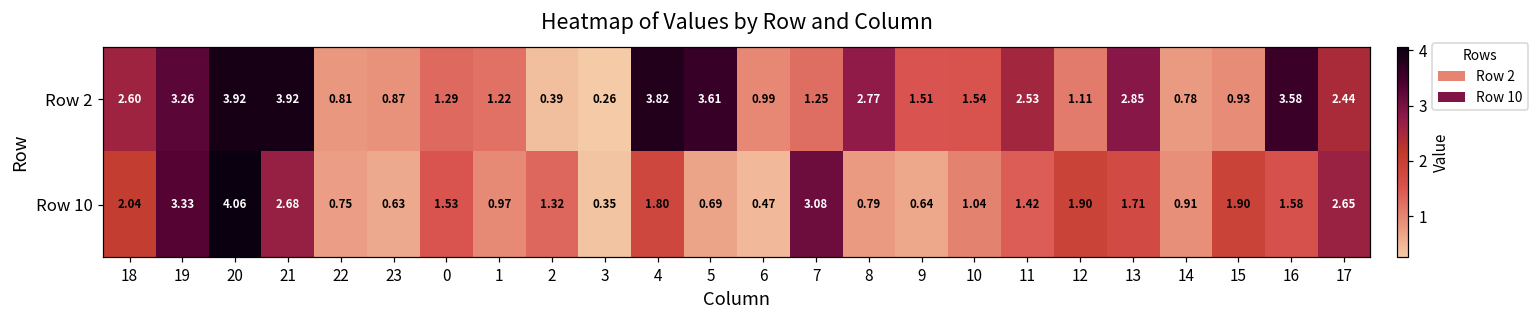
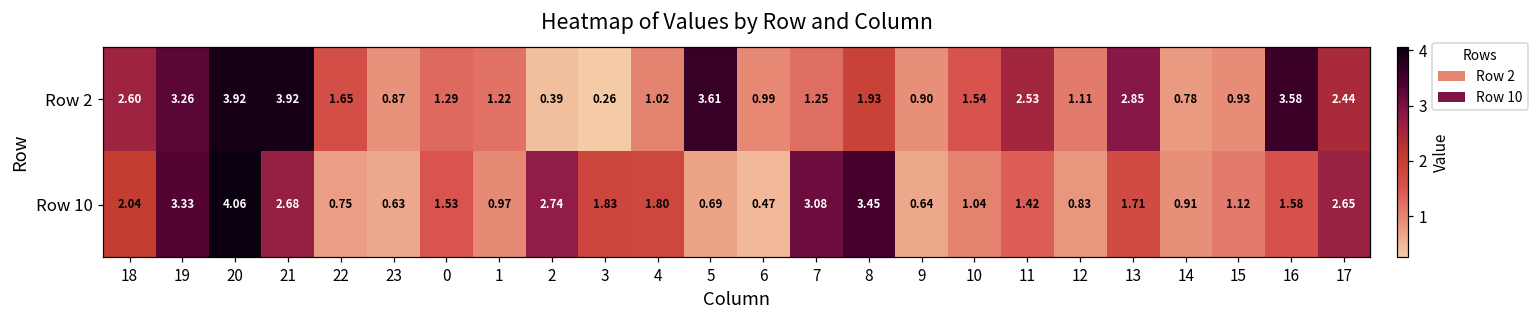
  {
    "Row 2": {
      "18": 2.60,
      "19": 3.26,
      "20": 3.92,
      "21": 3.92,
-     "22": 0.81,
+     "22": 1.65,
      "23": 0.87,
      "0": 1.29,
      "1": 1.22,
      "2": 0.39,
      "3": 0.26,
-     "4": 3.82,
+     "4": 1.02,
      "5": 3.61,
      "6": 0.99,
      "7": 1.25,
-     "8": 2.77,
-     "9": 1.51,
+     "8": 1.93,
+     "9": 0.90,
      "10": 1.54,
      "11": 2.53,
      "12": 1.11,
      "13": 2.85,
      "14": 0.78,
      "15": 0.93,
      "16": 3.58,
      "17": 2.44
    },
    "Row 10": {
      "18": 2.04,
      "19": 3.33,
      "20": 4.06,
      "21": 2.68,
      "22": 0.75,
      "23": 0.63,
      "0": 1.53,
      "1": 0.97,
-     "2": 1.32,
-     "3": 0.35,
+     "2": 2.74,
+     "3": 1.83,
      "4": 1.80,
      "5": 0.69,
      "6": 0.47,
      "7": 3.08,
-     "8": 0.79,
+     "8": 3.45,
      "9": 0.64,
      "10": 1.04,
      "11": 1.42,
-     "12": 1.90,
+     "12": 0.83,
      "13": 1.71,
      "14": 0.91,
-     "15": 1.90,
+     "15": 1.12,
      "16": 1.58,
      "17": 2.65
    }
  }
